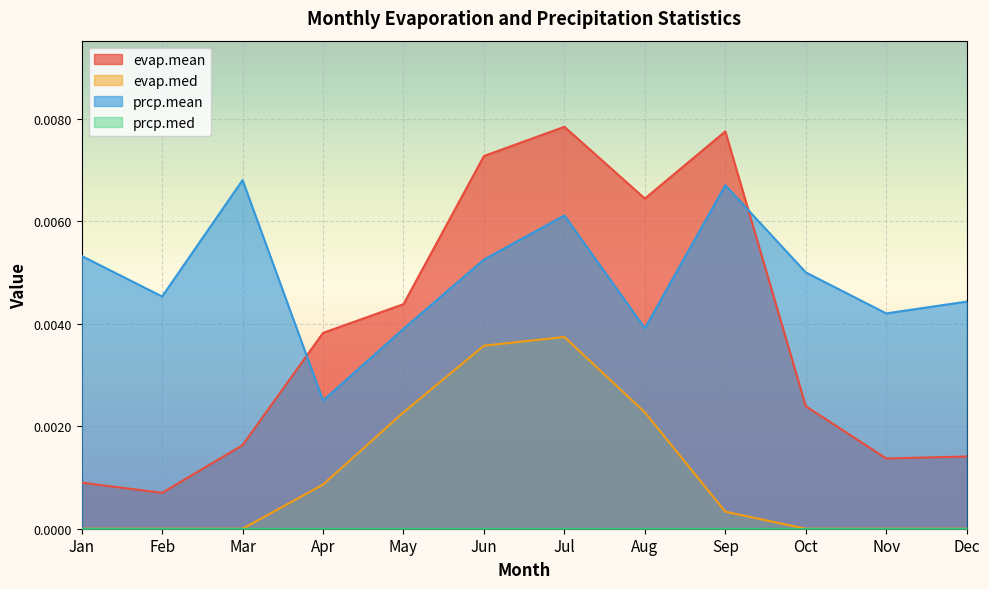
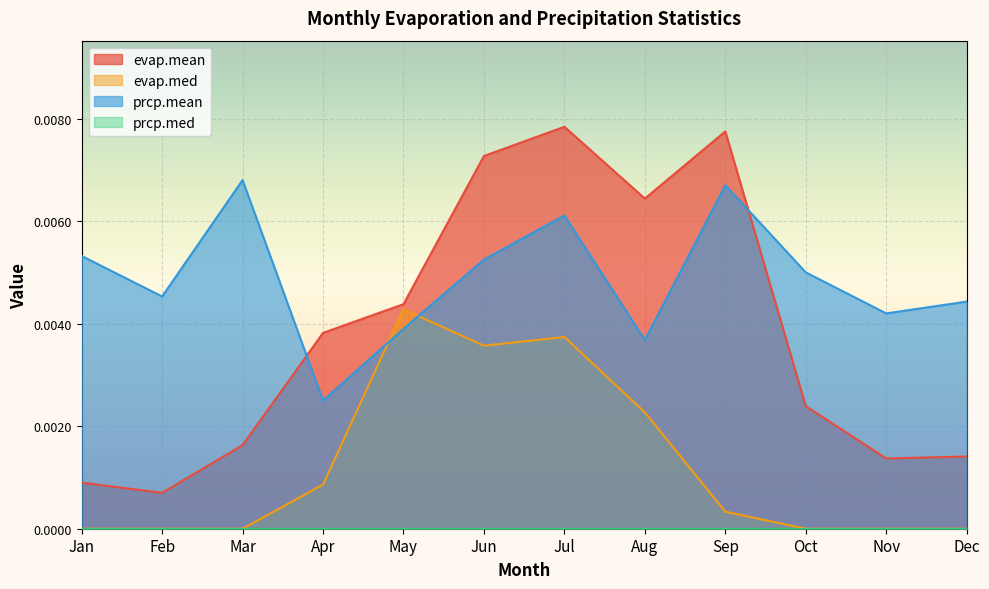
  {
    "evap.mean": {
      "Jan": 0.0009,
      "Feb": 0.0007,
      "Mar": 0.0016,
      "Apr": 0.0038,
      "May": 0.0044,
      "Jun": 0.0073,
      "Jul": 0.0078,
      "Aug": 0.0064,
      "Sep": 0.0078,
      "Oct": 0.0024,
      "Nov": 0.0014,
      "Dec": 0.0014
    },
    "evap.med": {
      "Apr": 0.0009,
-     "May": 0.0023,
+     "May": 0.0043,
      "Jun": 0.0036,
      "Jul": 0.0037,
      "Aug": 0.0023,
      "Sep": 0.0003
    },
    "prcp.mean": {
      "Jan": 0.0053,
      "Feb": 0.0045,
      "Mar": 0.0068,
      "Apr": 0.0025,
      "May": 0.0039,
      "Jun": 0.0053,
      "Jul": 0.0061,
-     "Aug": 0.0039,
+     "Aug": 0.0037,
      "Sep": 0.0067,
      "Oct": 0.0050,
      "Nov": 0.0042,
      "Dec": 0.0044
    },
    "prcp.med": {
      "Apr": 0.0000,
      "May": 0.0000,
      "Jun": 0.0000,
      "Jul": 0.0000,
      "Aug": 0.0000,
      "Sep": 0.0000
    }
  }
